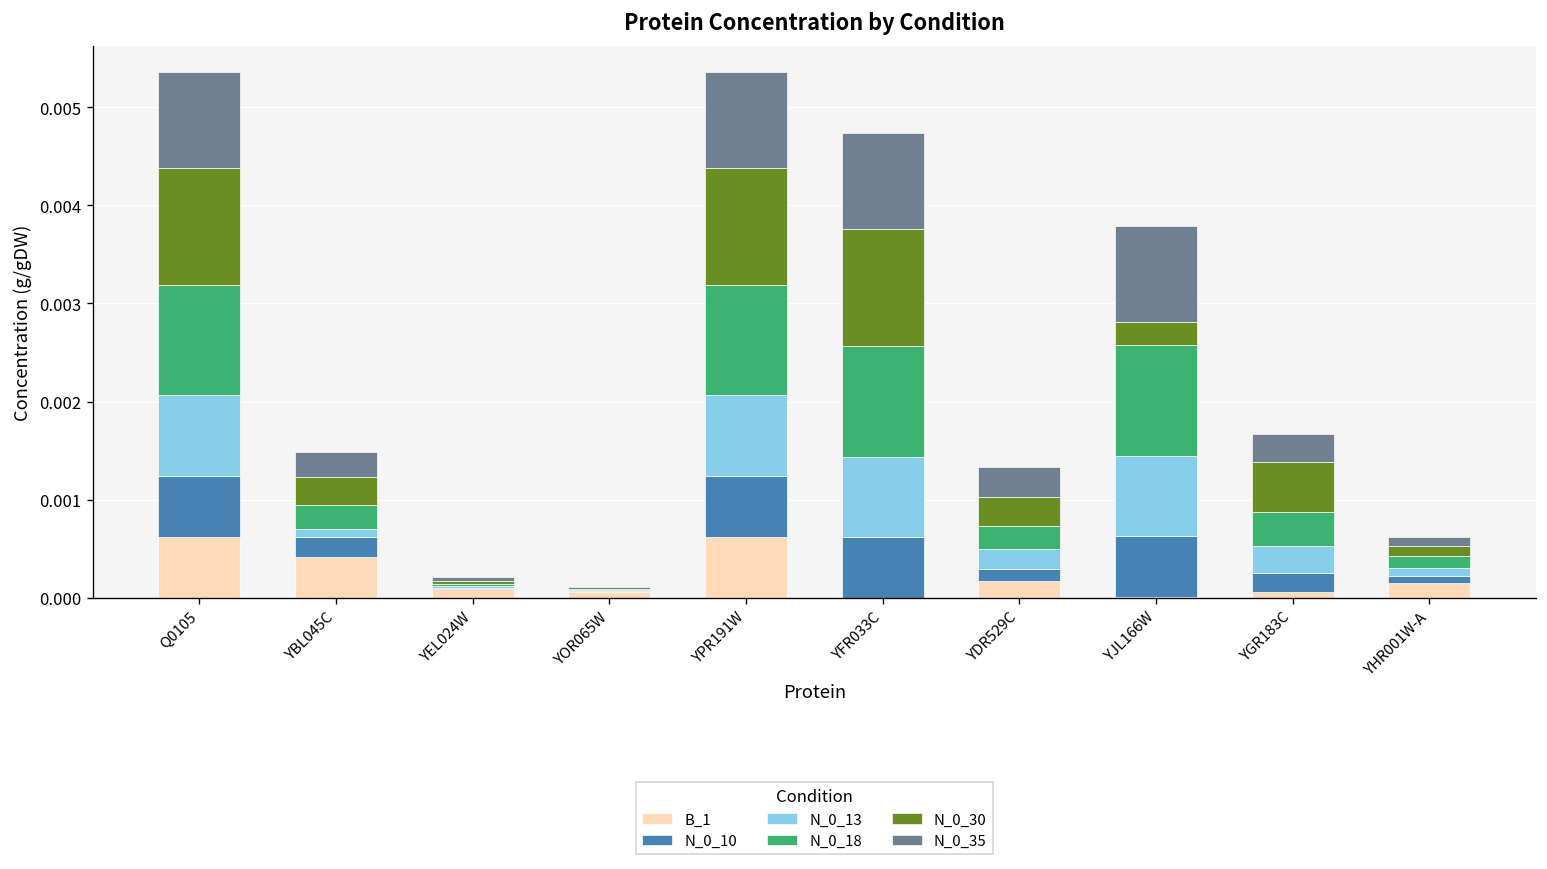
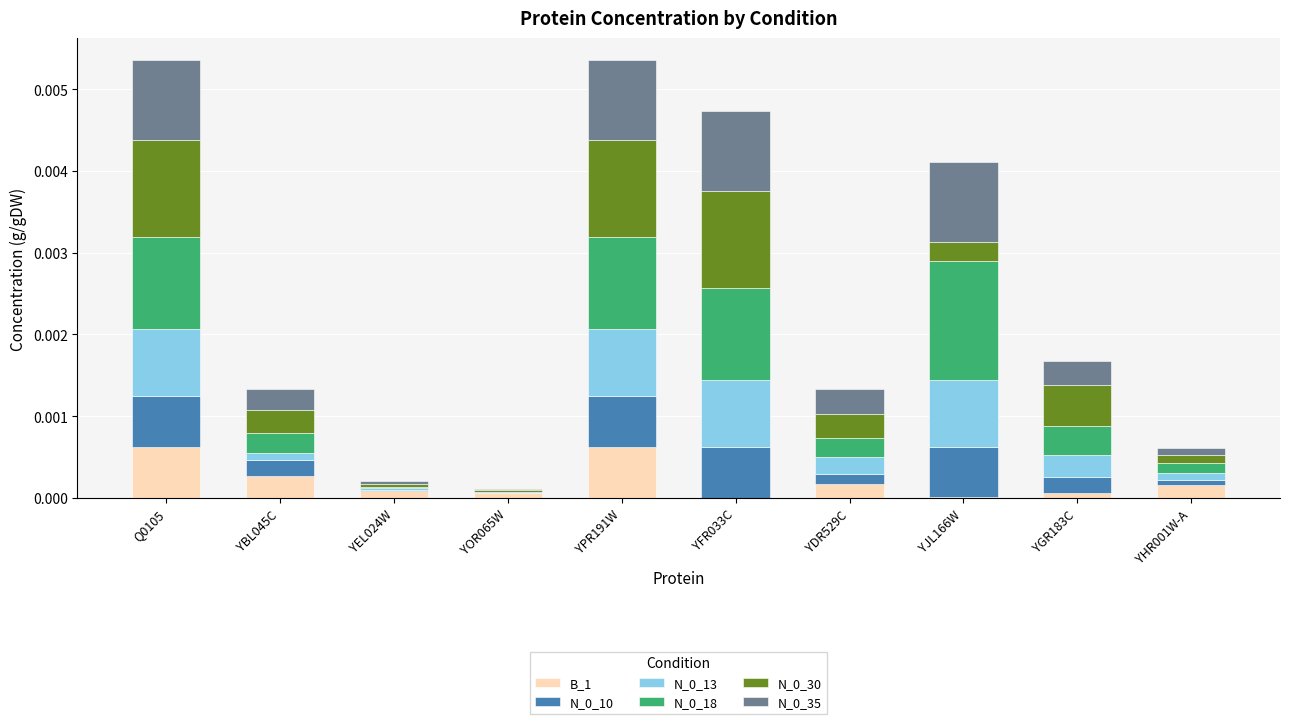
  {
    "B_1": {
      "Q0105": 0.0006,
-     "YBL045C": 0.0004,
+     "YBL045C": 0.0003,
      "YEL024W": 0.0001,
      "YOR065W": 0.0001,
      "YPR191W": 0.0006,
      "YDR529C": 0.0002,
      "YGR183C": 0.0001,
      "YHR001W-A": 0.0002
    },
    "N_0_13": {
      "Q0105": 0.0008,
      "YBL045C": 0.0001,
      "YPR191W": 0.0008,
      "YFR033C": 0.0008,
      "YDR529C": 0.0002,
      "YJL166W": 0.0008,
      "YGR183C": 0.0003,
      "YHR001W-A": 0.0001
    },
    "N_0_18": {
      "Q0105": 0.0011,
      "YBL045C": 0.0002,
      "YPR191W": 0.0011,
      "YFR033C": 0.0011,
      "YDR529C": 0.0002,
-     "YJL166W": 0.0011,
+     "YJL166W": 0.0014,
      "YGR183C": 0.0004,
      "YHR001W-A": 0.0001
    },
    "N_0_30": {
      "Q0105": 0.0012,
      "YBL045C": 0.0003,
      "YEL024W": 0.0000,
      "YPR191W": 0.0012,
      "YFR033C": 0.0012,
      "YDR529C": 0.0003,
      "YJL166W": 0.0002,
      "YGR183C": 0.0005,
      "YHR001W-A": 0.0001
    }
  }
